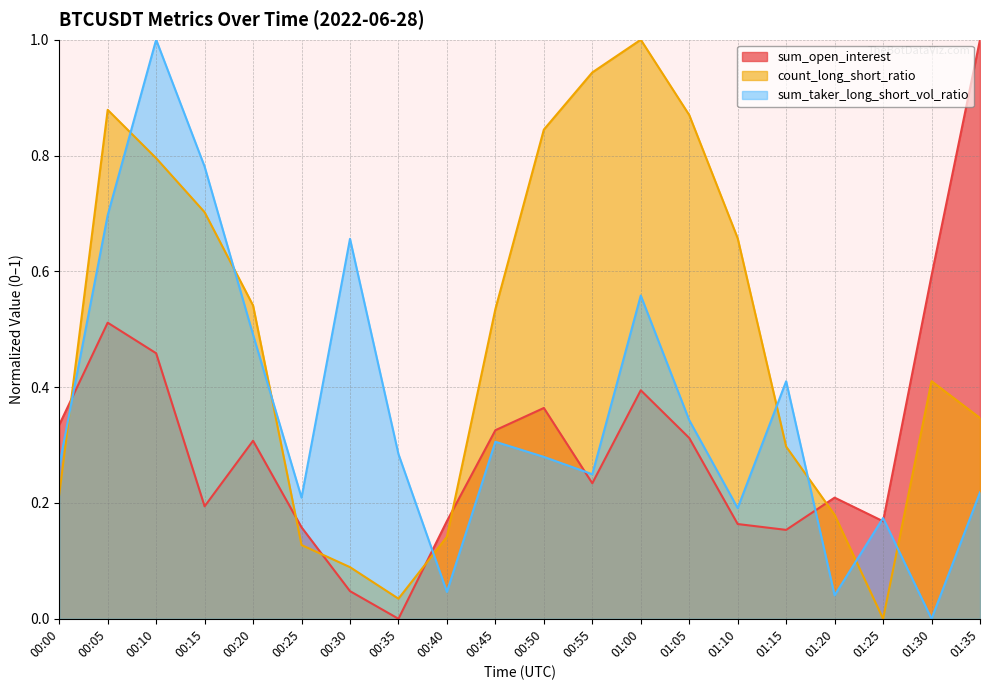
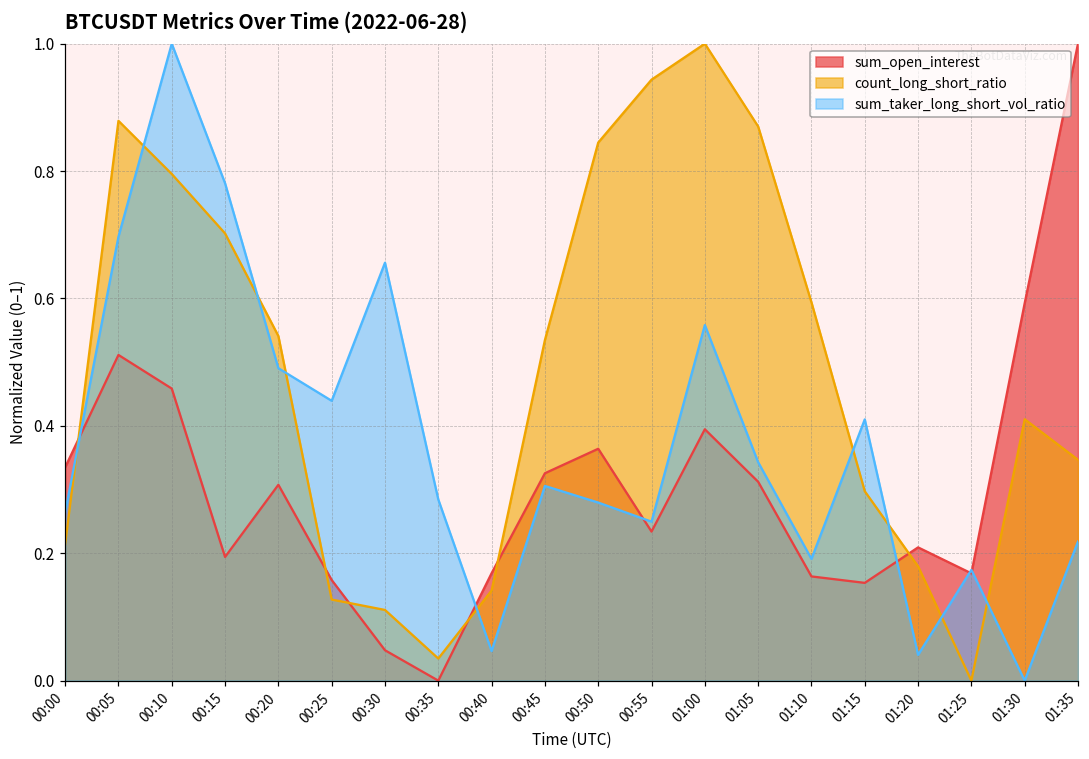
  {
    "sum_open_interest": {
      "00:00": 0.33,
      "00:05": 0.51,
      "00:10": 0.46,
      "00:15": 0.19,
      "00:20": 0.31,
      "00:25": 0.16,
      "00:30": 0.05,
      "00:35": 0.00,
      "00:40": 0.17,
      "00:45": 0.33,
      "00:50": 0.36,
      "00:55": 0.23,
      "01:00": 0.39,
      "01:05": 0.31,
      "01:10": 0.16,
      "01:15": 0.15,
      "01:20": 0.21,
      "01:25": 0.17,
      "01:30": 0.59,
      "01:35": 1.00
    },
    "count_long_short_ratio": {
      "00:00": 0.21,
      "00:05": 0.88,
      "00:10": 0.80,
      "00:15": 0.70,
      "00:20": 0.54,
      "00:25": 0.13,
-     "00:30": 0.09,
+     "00:30": 0.11,
      "00:35": 0.03,
      "00:40": 0.14,
      "00:45": 0.53,
      "00:50": 0.84,
      "00:55": 0.94,
      "01:00": 1.00,
      "01:05": 0.87,
-     "01:10": 0.66,
+     "01:10": 0.59,
      "01:15": 0.30,
      "01:20": 0.18,
      "01:25": 0.00,
      "01:30": 0.41,
      "01:35": 0.35
    },
    "sum_taker_long_short_vol_ratio": {
      "00:00": 0.26,
      "00:05": 0.70,
      "00:10": 1.00,
      "00:15": 0.78,
      "00:20": 0.49,
-     "00:25": 0.21,
+     "00:25": 0.44,
      "00:30": 0.66,
      "00:35": 0.28,
      "00:40": 0.05,
      "00:45": 0.31,
      "00:50": 0.28,
      "00:55": 0.25,
      "01:00": 0.56,
      "01:05": 0.34,
      "01:10": 0.19,
      "01:15": 0.41,
      "01:20": 0.04,
      "01:25": 0.17,
      "01:30": 0.00,
      "01:35": 0.22
    }
  }
